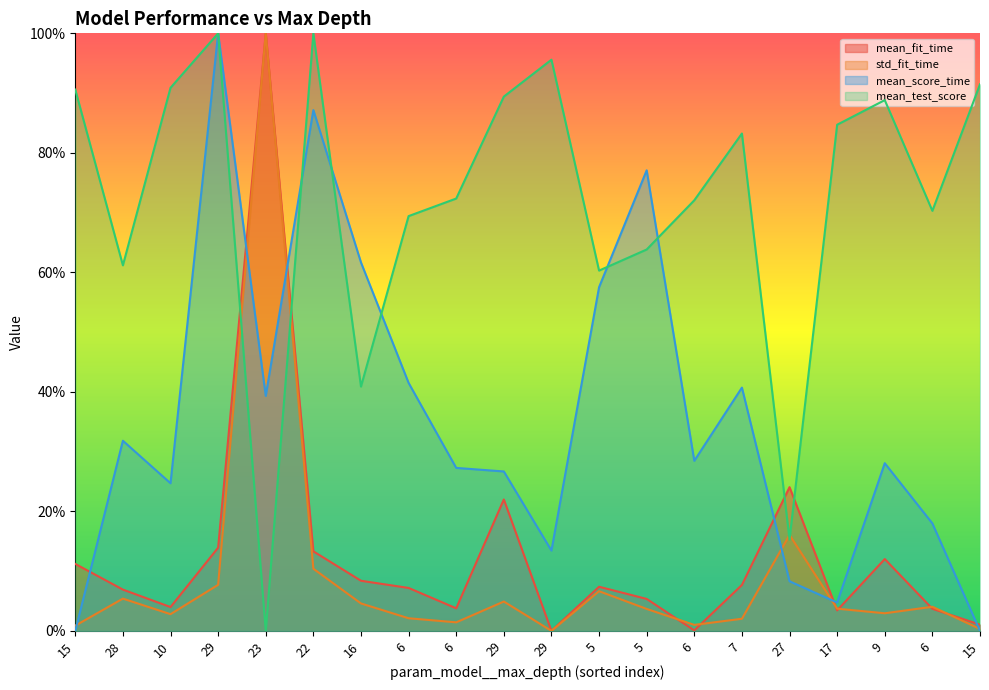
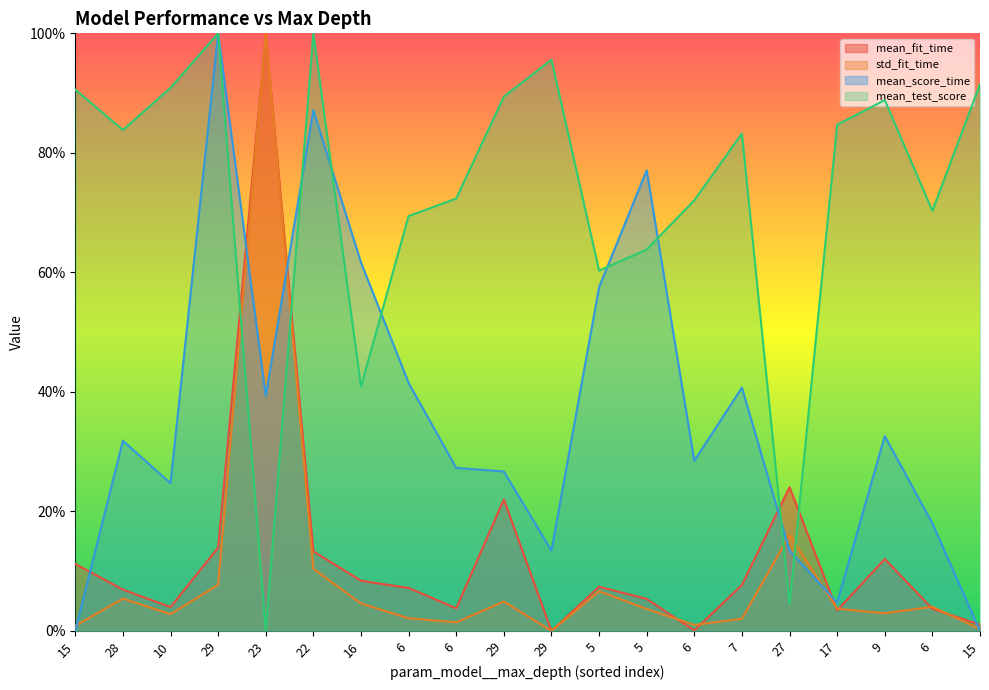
  {
    "mean_score_time": {
      "28": "32%",
      "10": "25%",
      "23": "39%",
      "22": "87%",
      "16": "62%",
      "7": "41%",
-     "27": "8%",
+     "27": "13%",
      "17": "5%",
-     "9": "28%"
+     "9": "33%"
    },
    "mean_test_score": {
-     "28": "61%",
+     "28": "84%",
      "10": "91%",
      "23": "0%",
      "22": "100%",
      "16": "41%",
      "7": "83%",
-     "27": "15%",
+     "27": "4%",
      "17": "85%"
    }
  }
